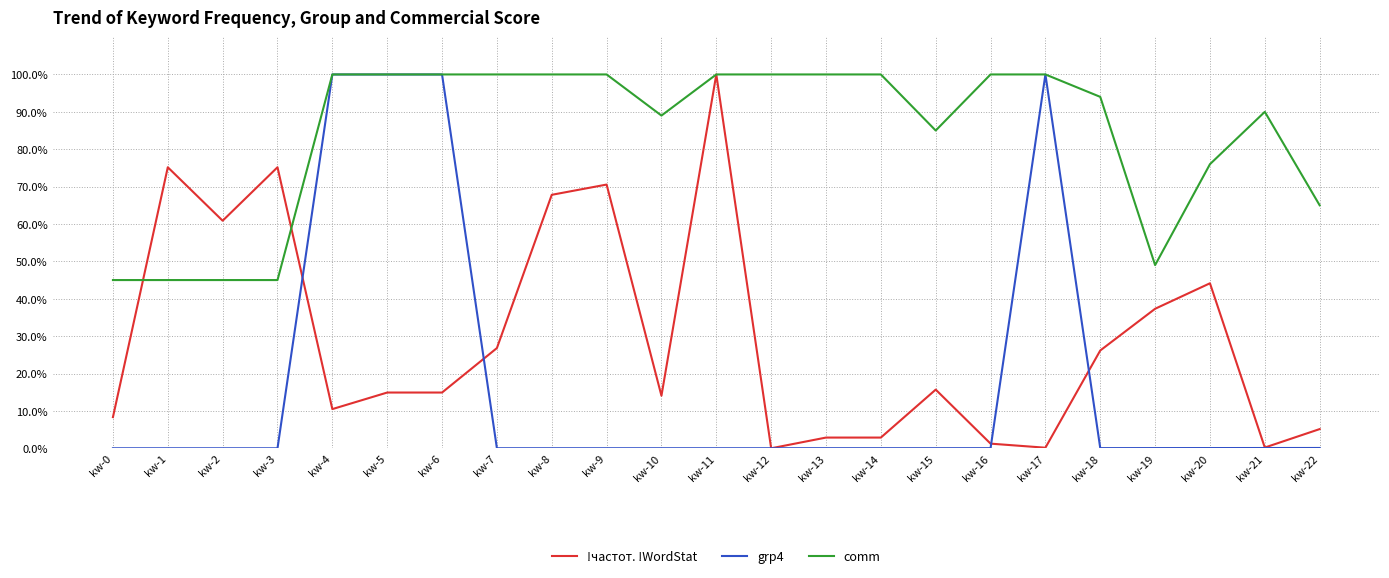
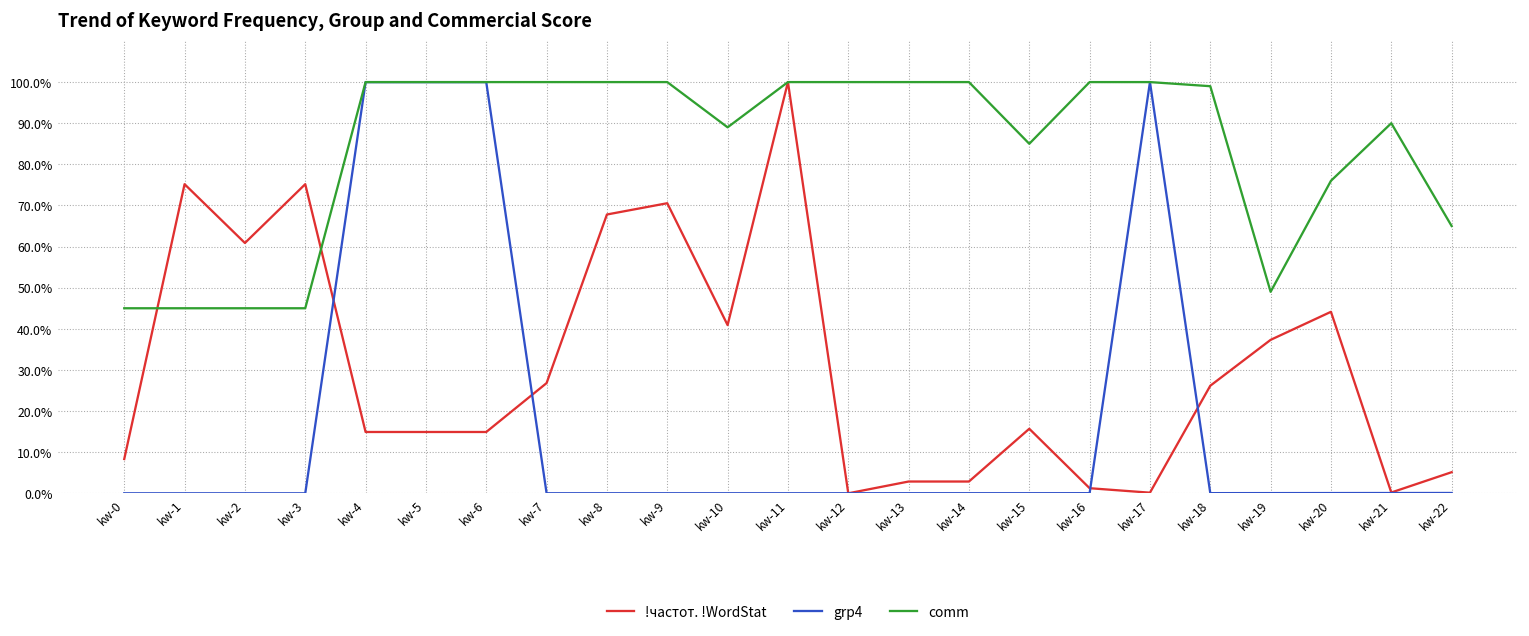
  {
    "!частот. !WordStat": {
      "kw-0": "8%",
      "kw-1": "75%",
      "kw-2": "61%",
      "kw-3": "75%",
-     "kw-4": "10%",
+     "kw-4": "15%",
      "kw-5": "15%",
      "kw-6": "15%",
      "kw-7": "27%",
      "kw-8": "68%",
      "kw-9": "71%",
-     "kw-10": "14%",
+     "kw-10": "41%",
      "kw-13": "3%",
      "kw-14": "3%",
      "kw-15": "16%",
      "kw-16": "1%",
      "kw-17": "0%",
      "kw-18": "26%",
      "kw-19": "37%",
      "kw-20": "44%",
      "kw-22": "5%"
    },
    "grp4": {
      "kw-0": "0%",
      "kw-1": "0%",
      "kw-2": "0%",
      "kw-3": "0%",
      "kw-7": "0%",
      "kw-8": "0%",
      "kw-9": "0%",
      "kw-10": "0%",
      "kw-11": "0%",
      "kw-13": "0%",
      "kw-14": "0%",
      "kw-15": "0%",
      "kw-16": "0%",
      "kw-18": "0%",
      "kw-19": "0%",
      "kw-20": "0%",
      "kw-22": "0%"
    },
    "comm": {
      "kw-0": "45%",
      "kw-1": "45%",
      "kw-2": "45%",
      "kw-3": "45%",
      "kw-7": "100%",
      "kw-8": "100%",
      "kw-9": "100%",
      "kw-10": "89%",
      "kw-12": "100%",
      "kw-13": "100%",
      "kw-14": "100%",
      "kw-15": "85%",
      "kw-16": "100%",
-     "kw-18": "94%",
+     "kw-18": "99%",
      "kw-19": "49%",
      "kw-20": "76%",
      "kw-21": "90%",
      "kw-22": "65%"
    }
  }
